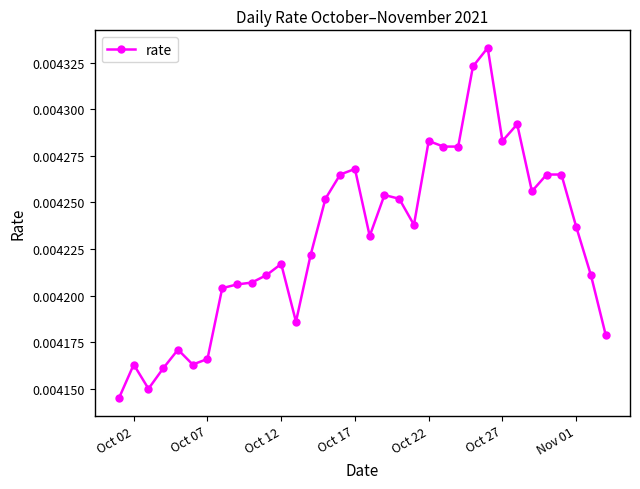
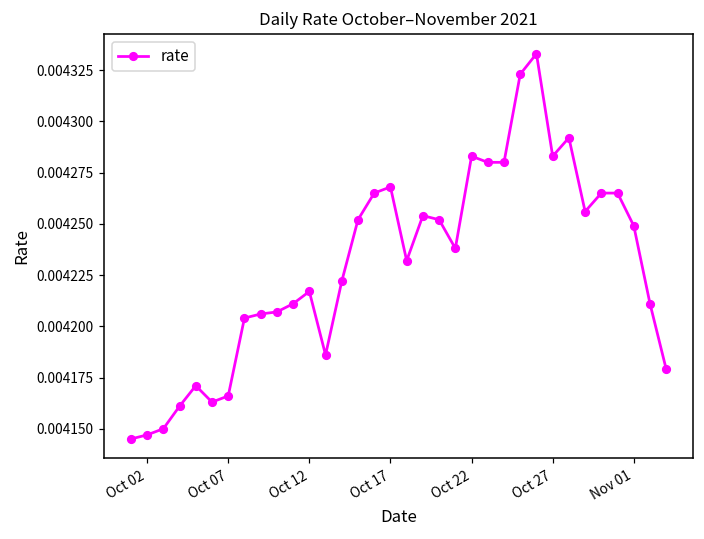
  {
-   "Oct 02": 0.004163,
+   "Oct 02": 0.004147,
    "Oct 07": 0.004166,
    "Oct 12": 0.004217,
    "Oct 17": 0.004268,
    "Oct 22": 0.004283,
    "Oct 27": 0.004283,
-   "Nov 01": 0.004237
+   "Nov 01": 0.004249
  }
